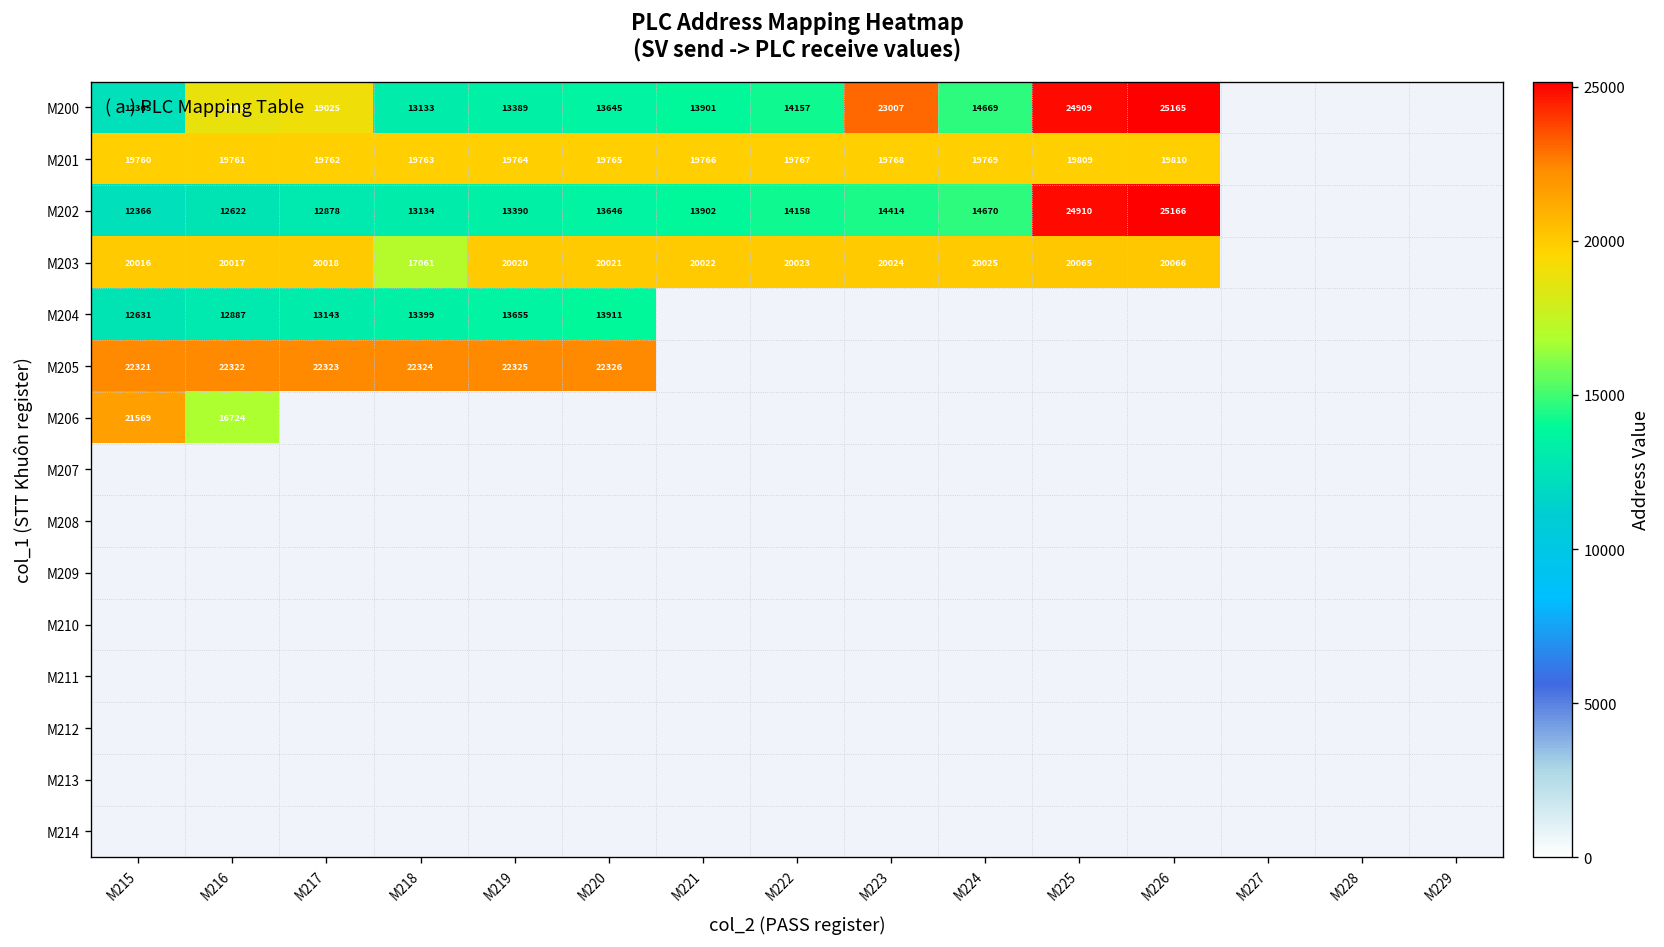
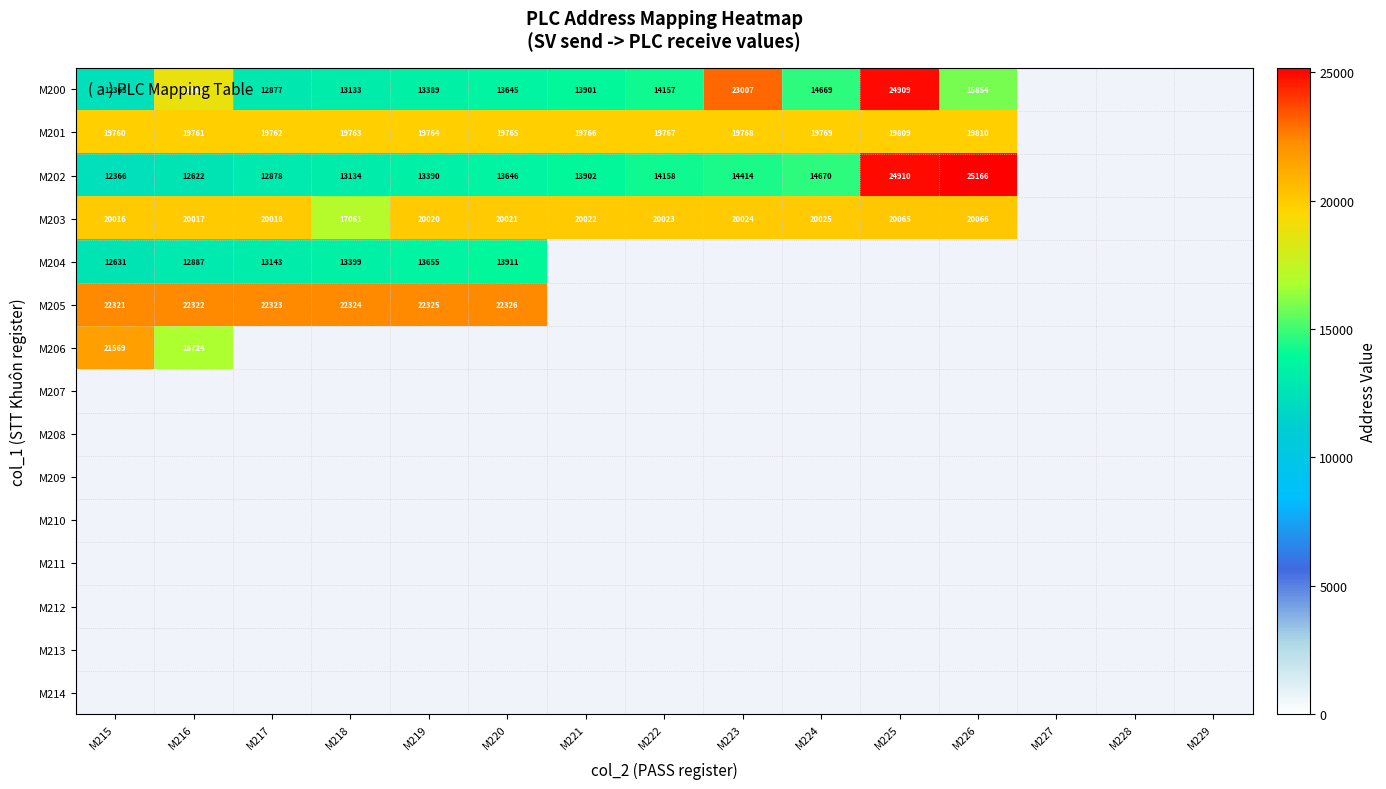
  {
    "M200": {
-     "M217": 19025,
+     "M217": 12877,
      "M218": 13133,
      "M219": 13389,
      "M220": 13645,
      "M221": 13901,
      "M222": 14157,
      "M223": 23007,
      "M224": 14669,
      "M225": 24909,
-     "M226": 25165
+     "M226": 15854
    },
    "M201": {
      "M215": 19760,
      "M216": 19761,
      "M217": 19762,
      "M218": 19763,
      "M219": 19764,
      "M220": 19765,
      "M221": 19766,
      "M222": 19767,
      "M223": 19768,
      "M224": 19769,
      "M225": 19809,
      "M226": 19810
    },
    "M202": {
      "M215": 12366,
      "M216": 12622,
      "M217": 12878,
      "M218": 13134,
      "M219": 13390,
      "M220": 13646,
      "M221": 13902,
      "M222": 14158,
      "M223": 14414,
      "M224": 14670,
      "M225": 24910,
      "M226": 25166
    },
    "M203": {
      "M215": 20016,
      "M216": 20017,
      "M217": 20018,
      "M218": 17061,
      "M219": 20020,
      "M220": 20021,
      "M221": 20022,
      "M222": 20023,
      "M223": 20024,
      "M224": 20025,
      "M225": 20065,
      "M226": 20066
    },
    "M204": {
      "M215": 12631,
      "M216": 12887,
      "M217": 13143,
      "M218": 13399,
      "M219": 13655,
      "M220": 13911
    },
    "M205": {
      "M215": 22321,
      "M216": 22322,
      "M217": 22323,
      "M218": 22324,
      "M219": 22325,
      "M220": 22326
    },
    "M206": {
      "M215": 21569,
      "M216": 16724
    }
  }
